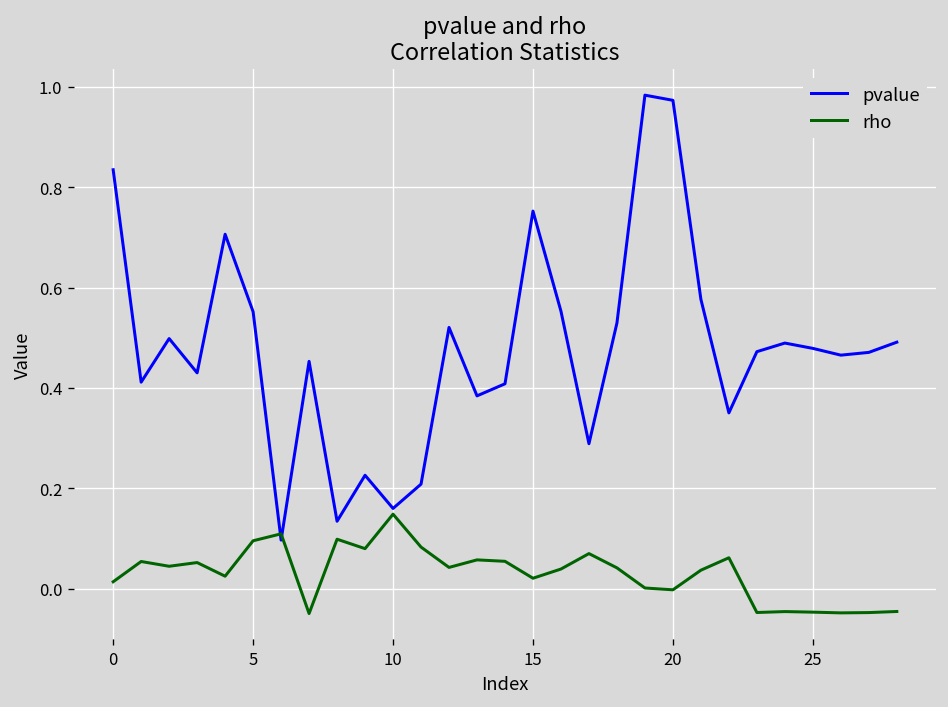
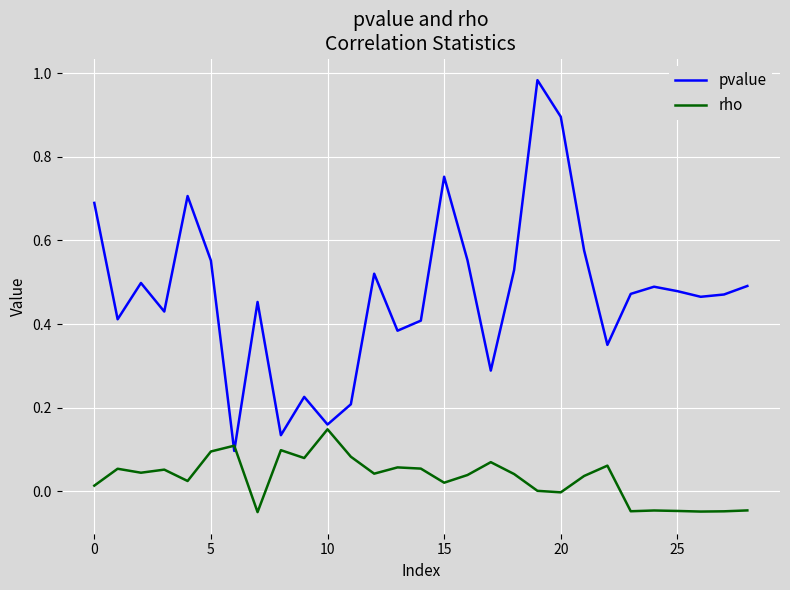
  {
    "pvalue": {
-     "0": 0.83,
+     "0": 0.69,
      "5": 0.55,
      "10": 0.16,
      "15": 0.75,
-     "20": 0.97,
+     "20": 0.90,
      "25": 0.48
    },
    "rho": {
      "0": 0.01,
      "5": 0.10,
      "10": 0.15,
      "15": 0.02,
      "20": 0.00,
      "25": -0.05
    }
  }
